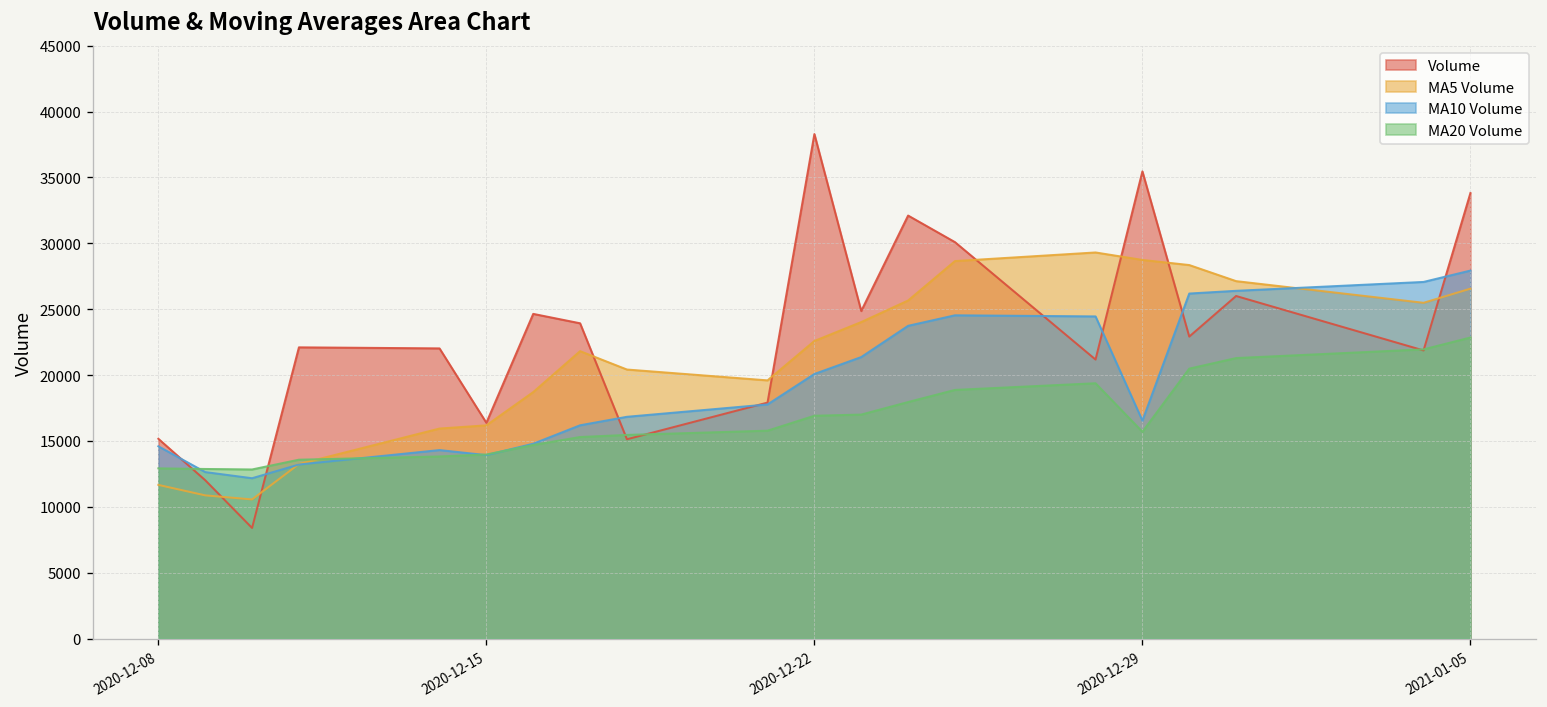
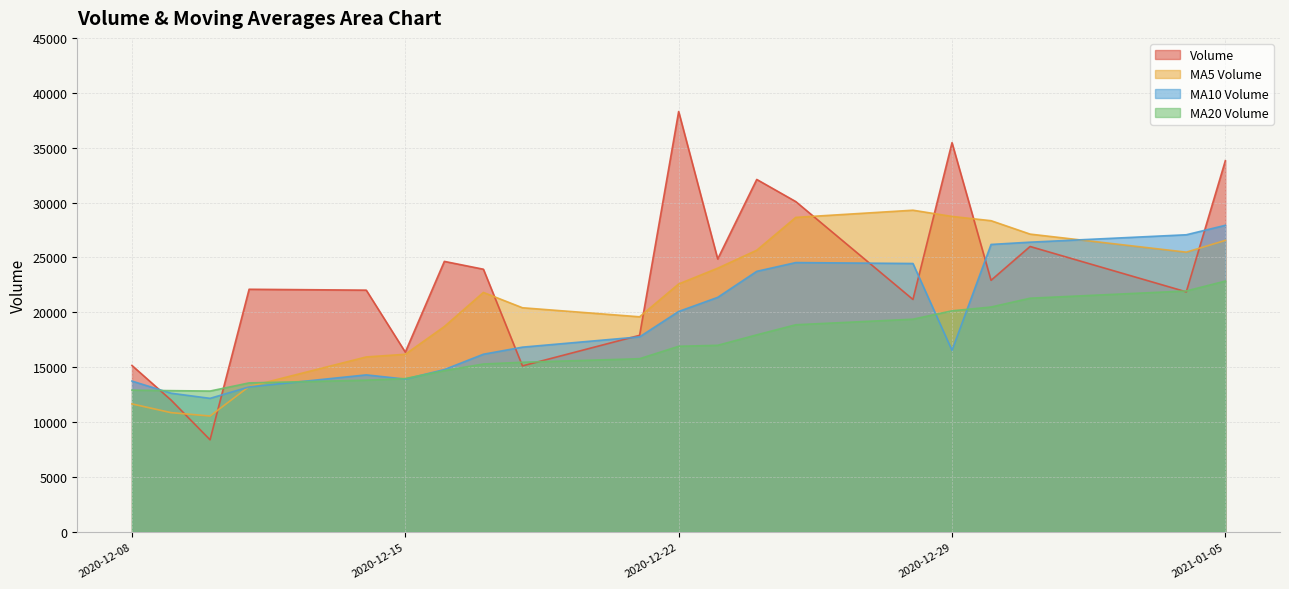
  {
    "Volume": {
      "2020-12-08": 15200,
      "2020-12-22": 38300,
      "2020-12-29": 35500,
      "2021-01-05": 33800
    },
    "MA5 Volume": {
      "2020-12-08": 11700,
      "2020-12-22": 22600,
      "2020-12-29": 28700,
      "2021-01-05": 26600
    },
    "MA10 Volume": {
-     "2020-12-08": 14600,
+     "2020-12-08": 13700,
      "2020-12-22": 20100,
      "2020-12-29": 16500,
      "2021-01-05": 27900
    },
    "MA20 Volume": {
      "2020-12-08": 12900,
      "2020-12-22": 16900,
-     "2020-12-29": 15700,
+     "2020-12-29": 20100,
      "2021-01-05": 22800
    }
  }
